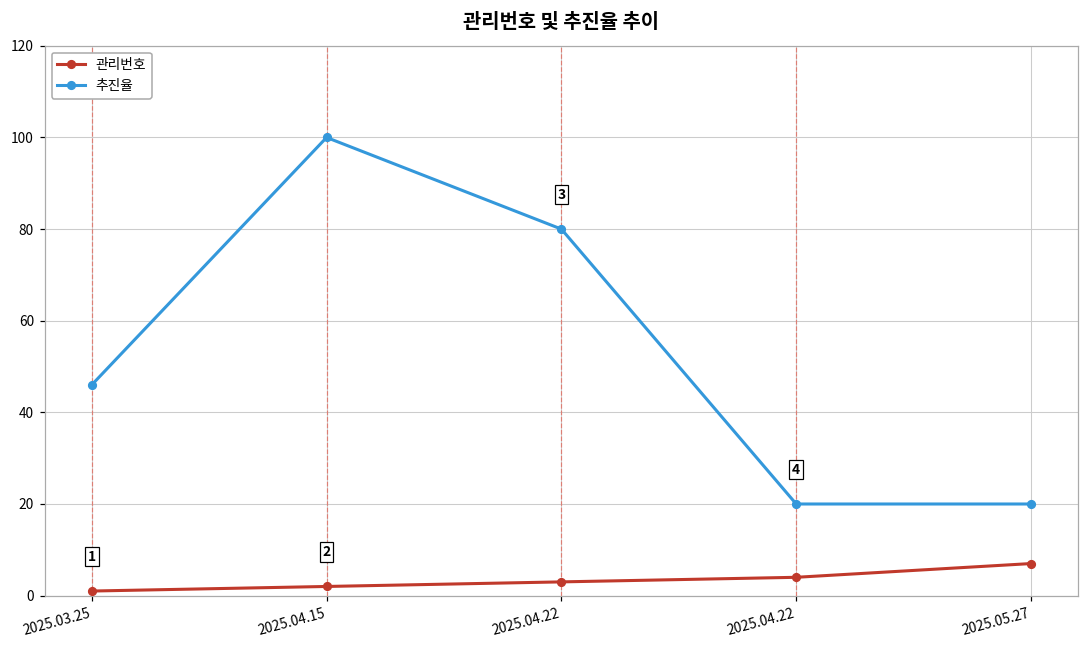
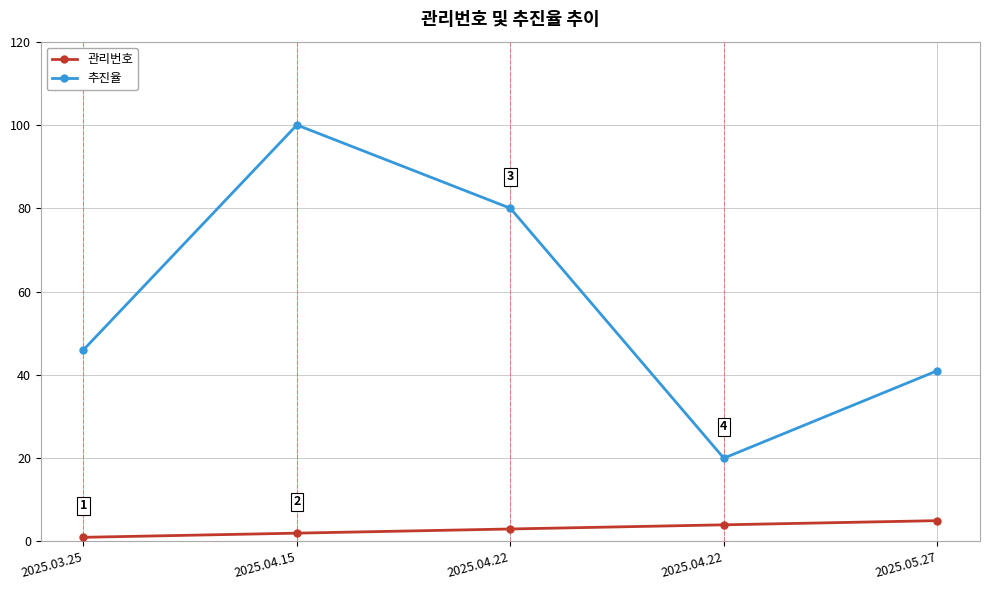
  {
    "관리번호": {
-     "2025.05.27": 7
+     "2025.05.27": 5
    },
    "추진율": {
      "2025.03.25": 46,
      "2025.04.15": 100,
-     "2025.05.27": 20
+     "2025.05.27": 41
    }
  }
